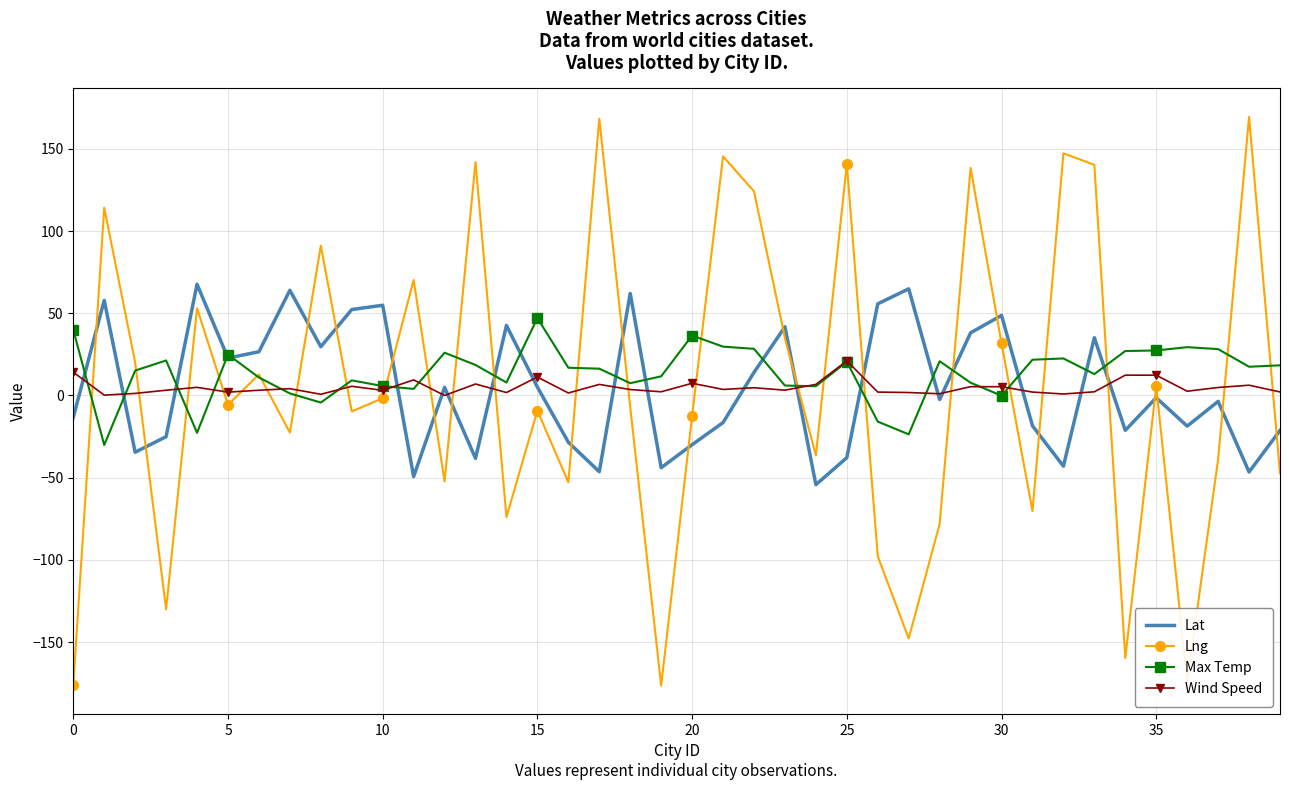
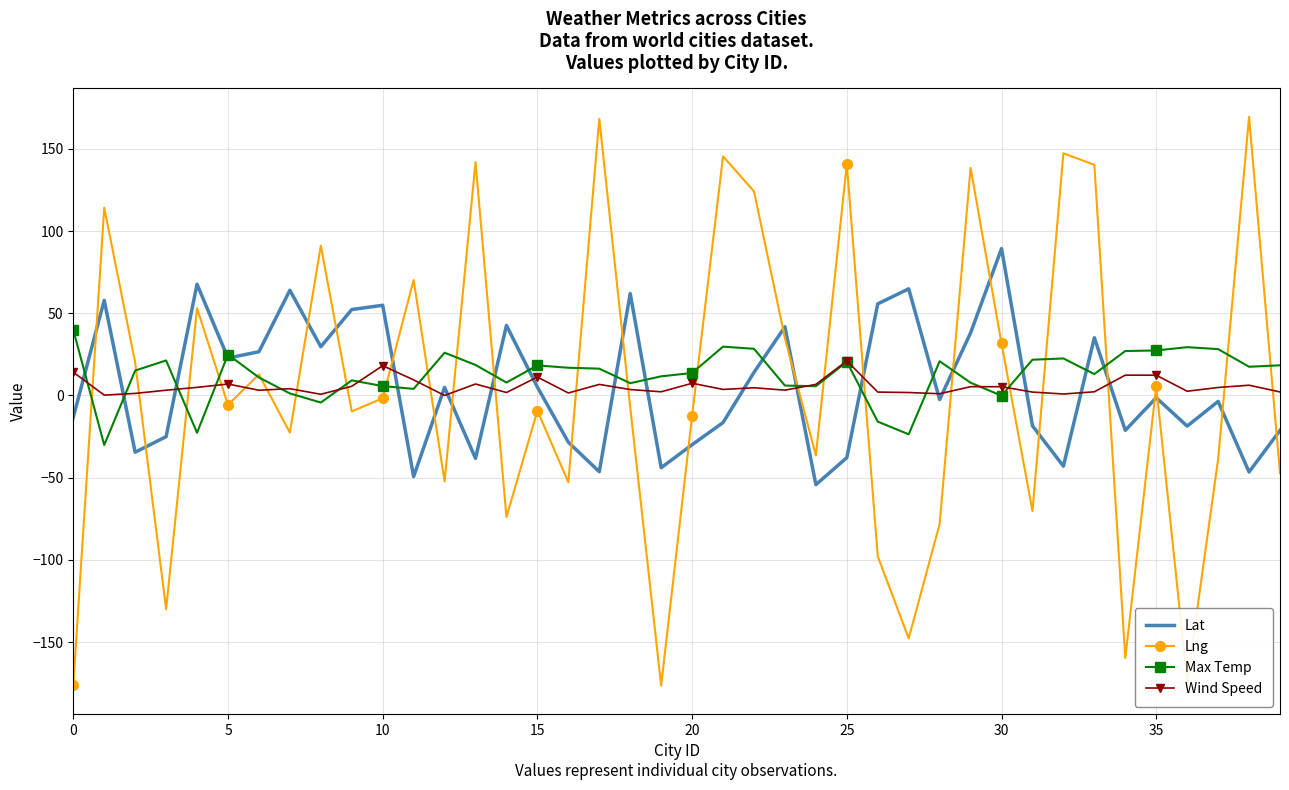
  {
    "Lat": {
      "0": -13,
      "5": 23,
      "10": 55,
      "15": 5,
      "20": -30,
      "25": -38,
-     "30": 49,
+     "30": 89,
      "35": -1
    },
    "Lng": {
      "0": -176,
      "5": -6,
      "10": -2,
      "15": -9,
      "20": -12,
      "25": 141,
      "30": 32,
      "35": 6
    },
    "Max Temp": {
      "0": 40,
      "5": 25,
      "10": 6,
-     "15": 47,
-     "20": 36,
+     "15": 18,
+     "20": 14,
      "30": 0,
      "35": 27
    },
    "Wind Speed": {
      "0": 14,
-     "5": 2,
-     "10": 3,
+     "5": 7,
+     "10": 18,
      "15": 11,
      "20": 7,
      "30": 5,
      "35": 12
    }
  }
